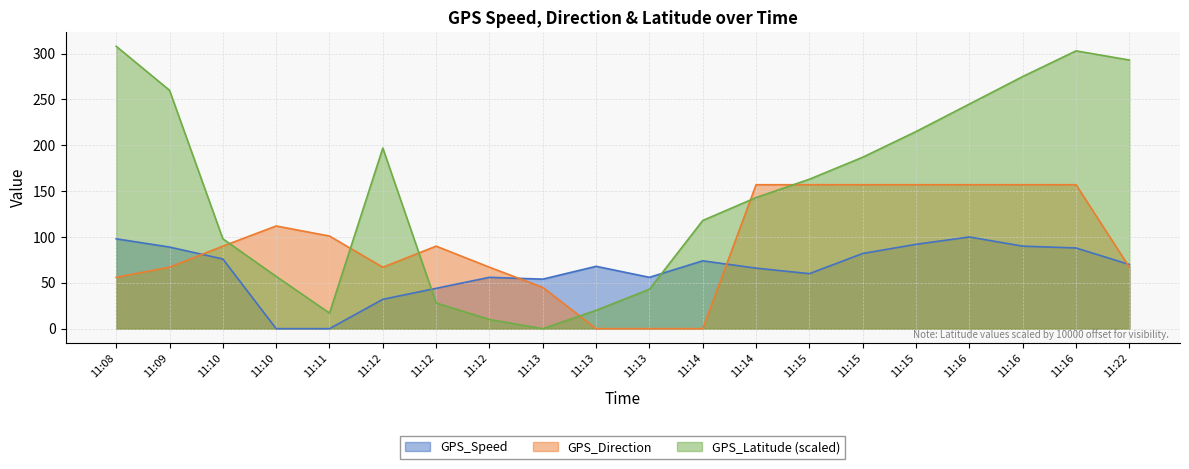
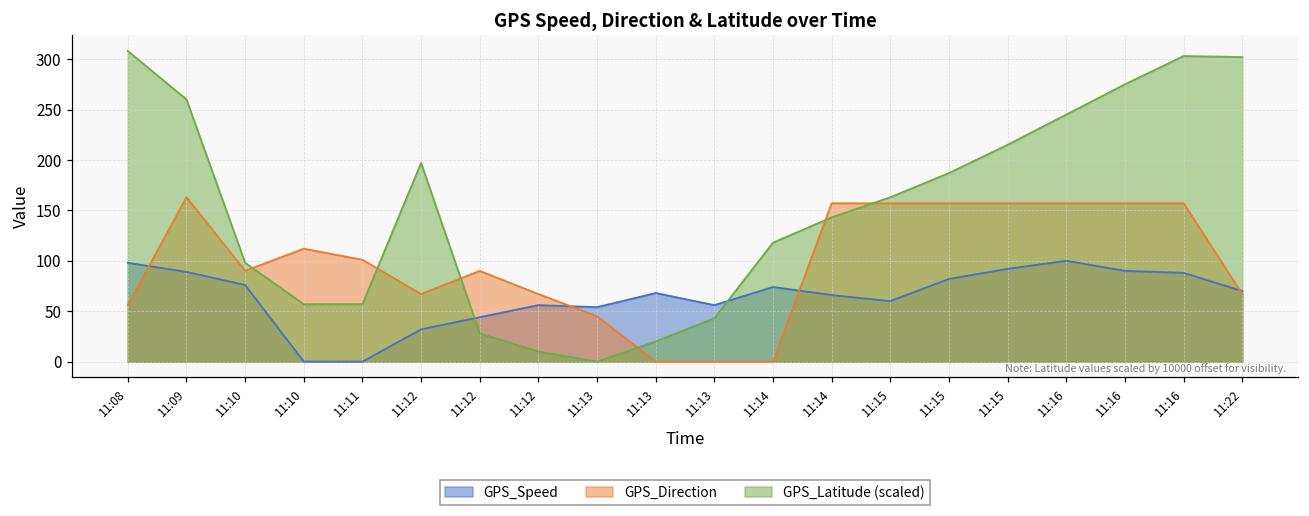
  {
    "GPS_Speed": {
      "11:08": 100,
      "11:09": 90,
      "11:11": 0,
      "11:22": 70
    },
    "GPS_Direction": {
      "11:08": 60,
-     "11:09": 70,
+     "11:09": 160,
      "11:11": 100,
      "11:22": 70
    },
    "GPS_Latitude (scaled)": {
      "11:08": 310,
      "11:09": 260,
-     "11:11": 20,
-     "11:22": 290
+     "11:11": 60,
+     "11:22": 300
    }
  }
